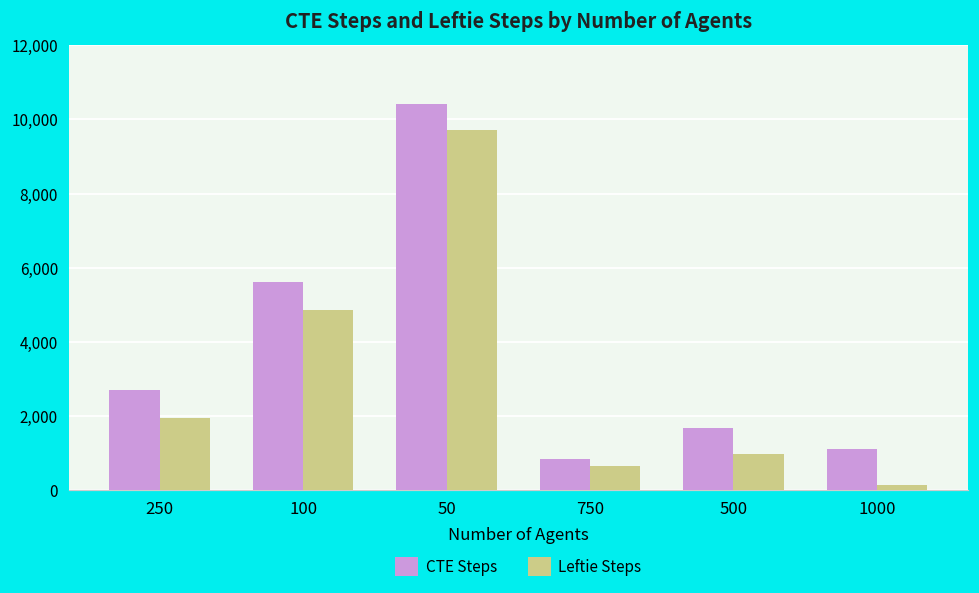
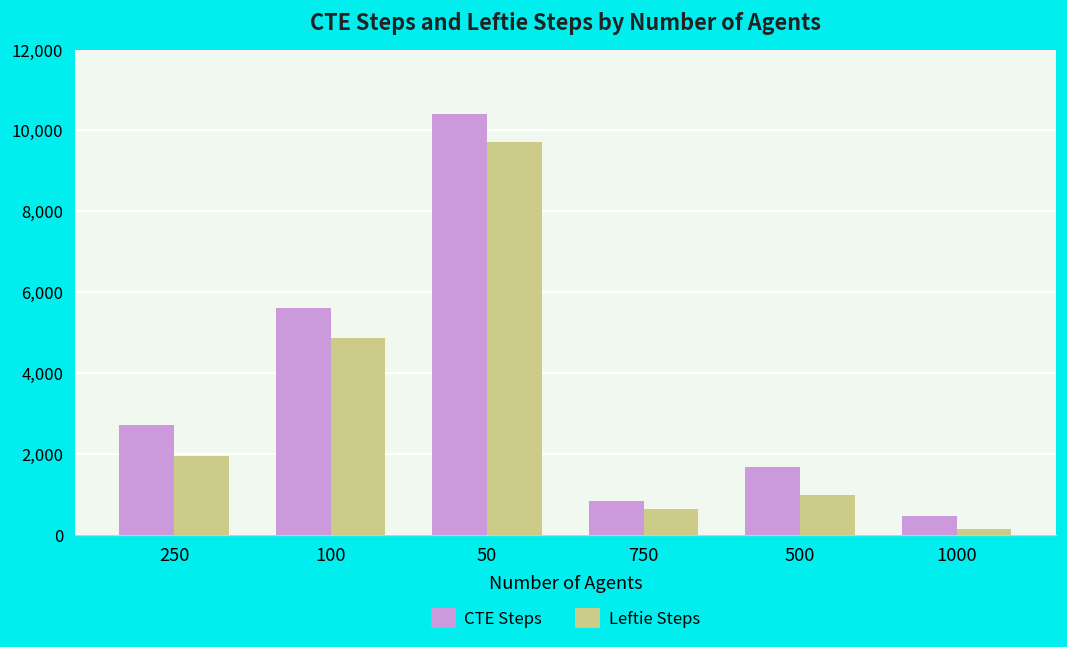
  {
    "CTE Steps": {
      "250": "2,700",
      "100": "5,600",
      "50": "10,400",
      "750": "800",
      "500": "1,700",
-     "1000": "1,100"
+     "1000": "500"
    },
    "Leftie Steps": {
      "250": "1,900",
      "100": "4,900",
      "50": "9,700",
      "750": "600",
      "500": "1,000",
      "1000": "100"
    }
  }
